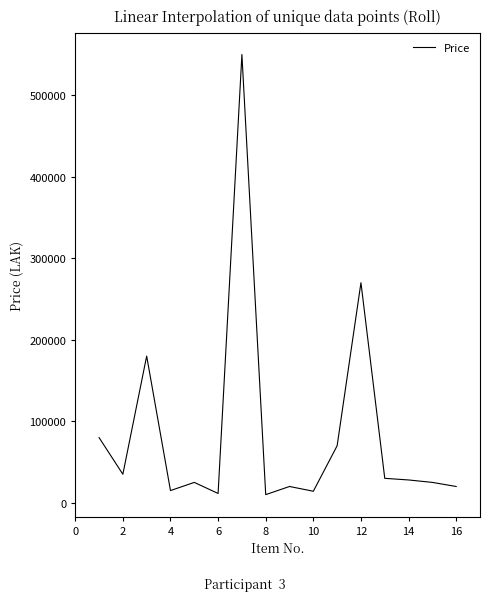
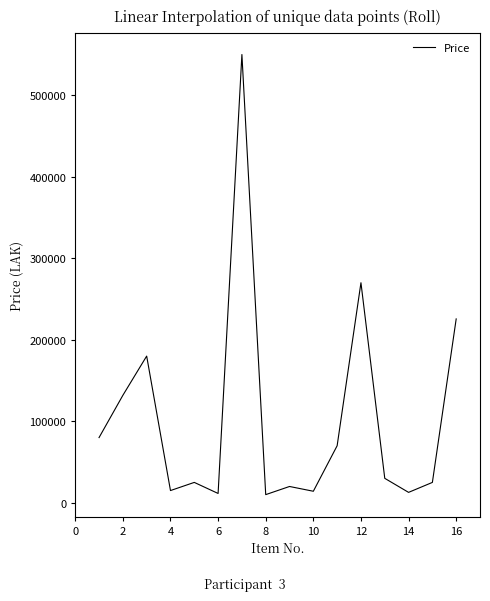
  {
-   "2": 40000,
+   "2": 130000,
    "4": 20000,
    "6": 10000,
    "8": 10000,
    "10": 10000,
    "12": 270000,
-   "14": 30000,
-   "16": 20000
+   "14": 10000,
+   "16": 230000
  }
